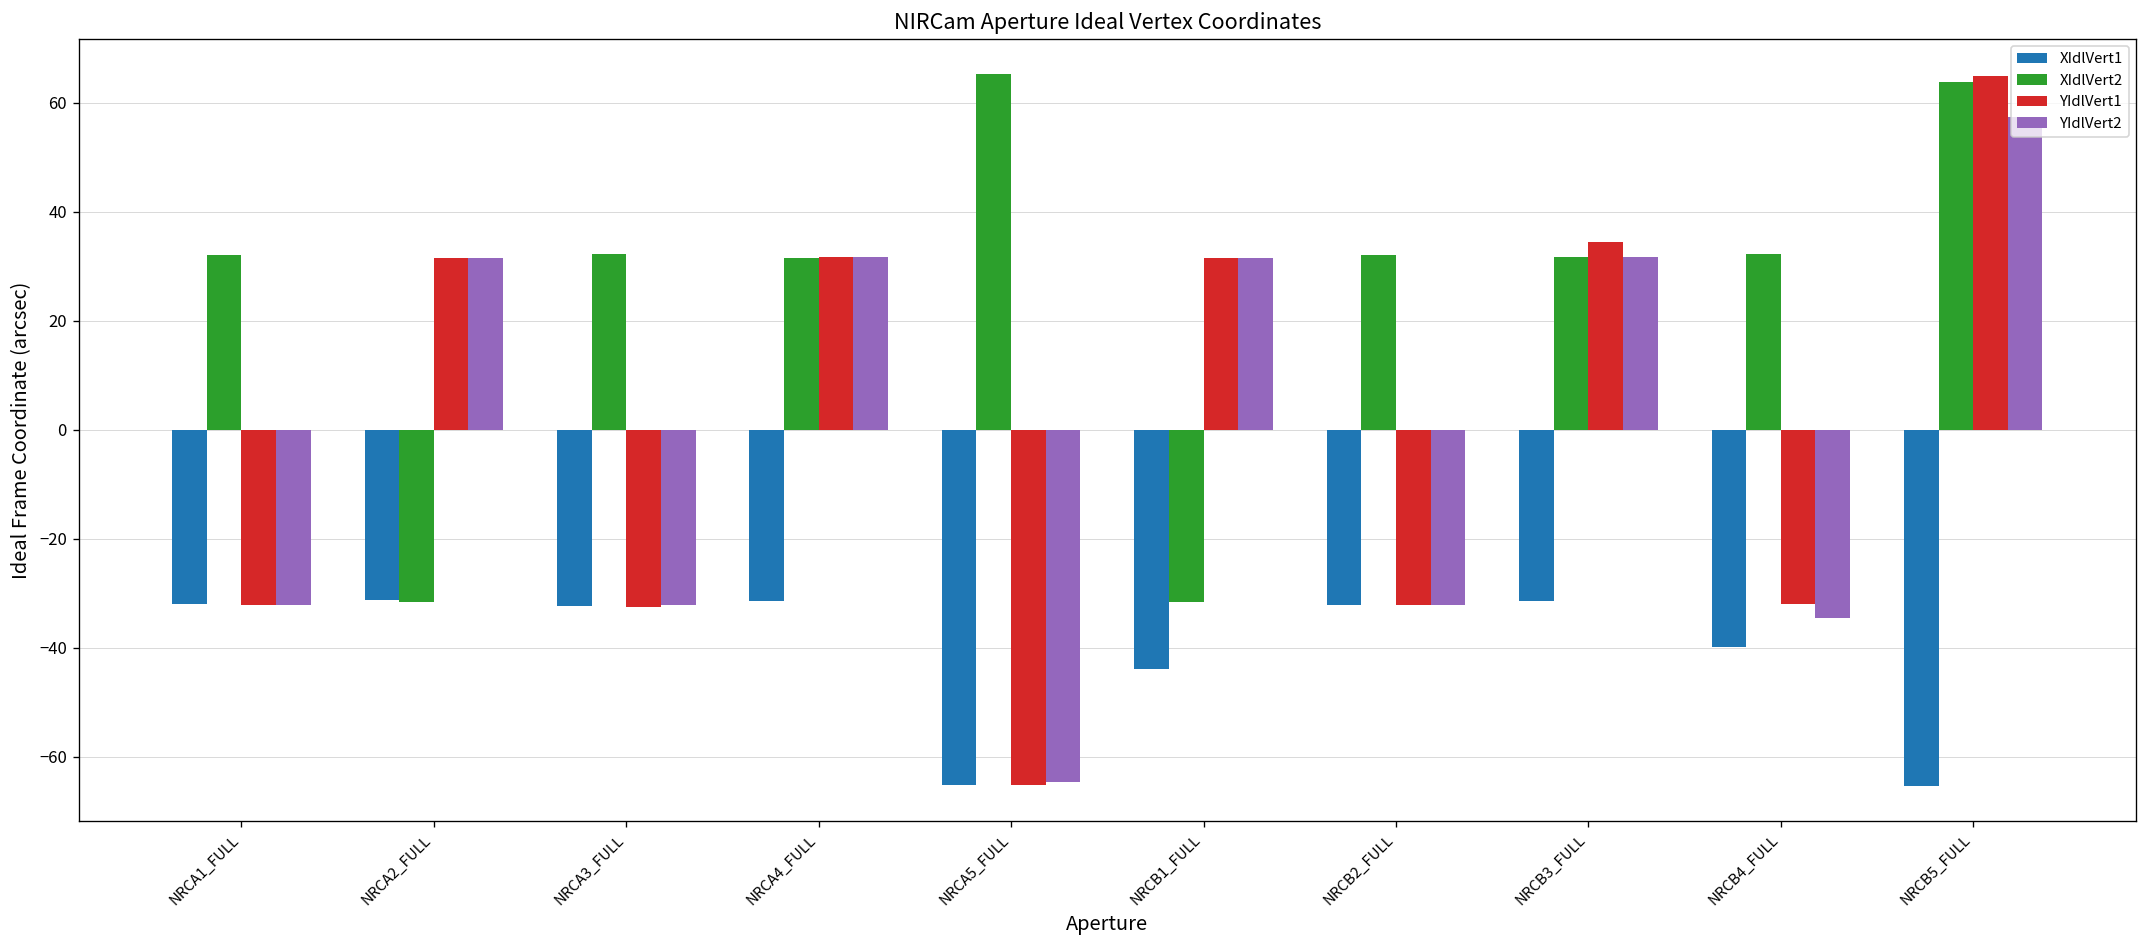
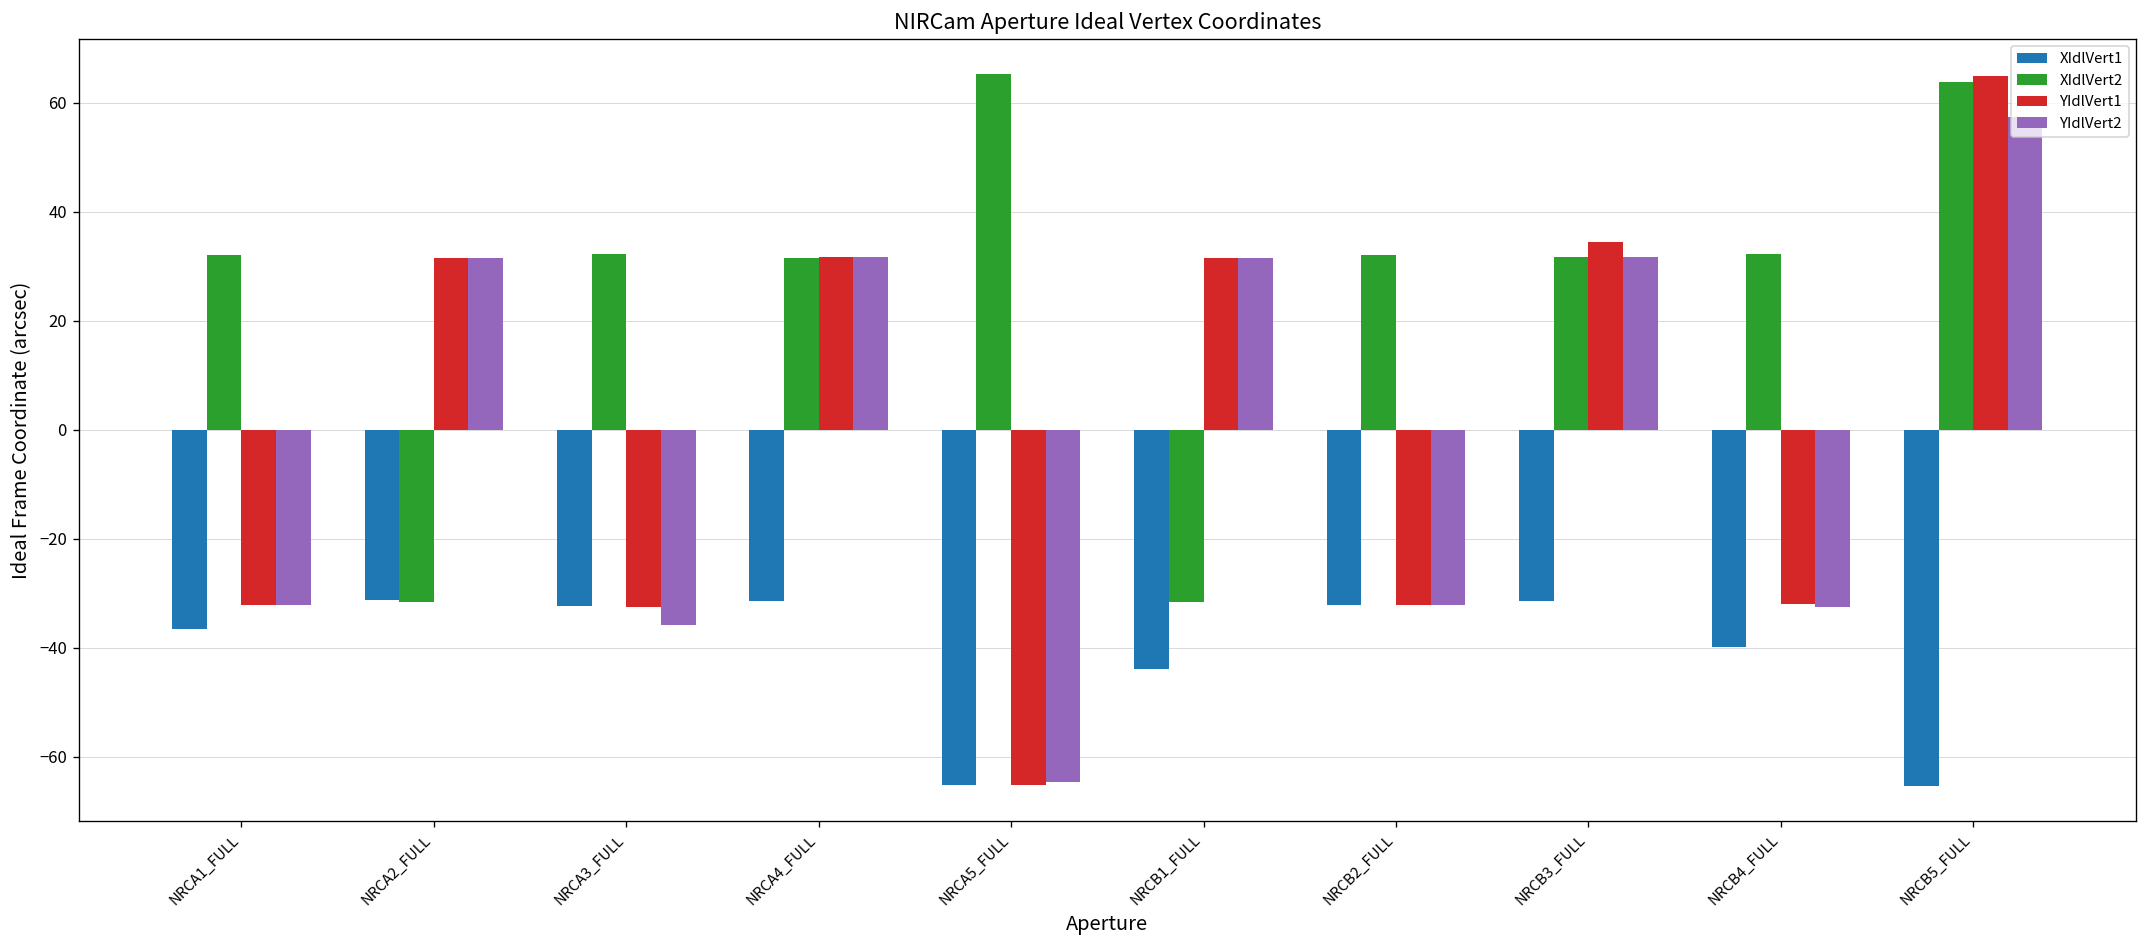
  {
    "XIdlVert1": {
-     "NRCA1_FULL": -32,
+     "NRCA1_FULL": -37,
      "NRCA2_FULL": -31,
      "NRCA3_FULL": -32,
      "NRCA4_FULL": -32,
      "NRCA5_FULL": -65,
      "NRCB1_FULL": -44,
      "NRCB2_FULL": -32,
      "NRCB3_FULL": -31,
      "NRCB4_FULL": -40,
      "NRCB5_FULL": -65
    },
    "XIdlVert2": {
      "NRCA1_FULL": 32,
      "NRCA2_FULL": -32,
      "NRCA3_FULL": 32,
      "NRCA4_FULL": 32,
      "NRCA5_FULL": 65,
      "NRCB1_FULL": -32,
      "NRCB2_FULL": 32,
      "NRCB3_FULL": 32,
      "NRCB4_FULL": 32,
      "NRCB5_FULL": 64
    },
    "YIdlVert1": {
      "NRCA1_FULL": -32,
      "NRCA2_FULL": 32,
      "NRCA3_FULL": -33,
      "NRCA4_FULL": 32,
      "NRCA5_FULL": -65,
      "NRCB1_FULL": 32,
      "NRCB2_FULL": -32,
      "NRCB3_FULL": 34,
      "NRCB4_FULL": -32,
      "NRCB5_FULL": 65
    },
    "YIdlVert2": {
      "NRCA1_FULL": -32,
      "NRCA2_FULL": 32,
-     "NRCA3_FULL": -32,
+     "NRCA3_FULL": -36,
      "NRCA4_FULL": 32,
      "NRCA5_FULL": -65,
      "NRCB1_FULL": 32,
      "NRCB2_FULL": -32,
      "NRCB3_FULL": 32,
-     "NRCB4_FULL": -35
+     "NRCB4_FULL": -33
    }
  }
